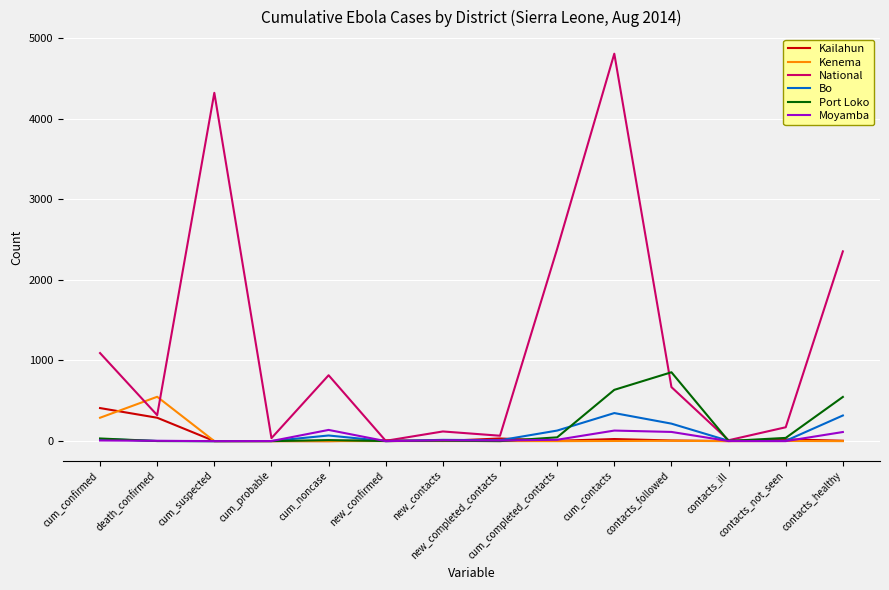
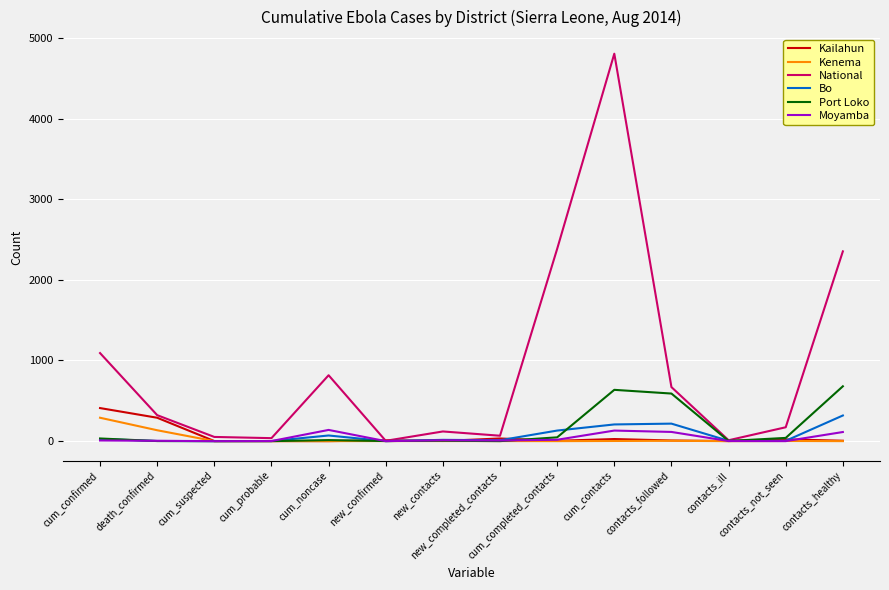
  {
    "Kailahun": {
      "cum_confirmed": 400
    },
    "Kenema": {
      "cum_confirmed": 300,
-     "death_confirmed": 600
+     "death_confirmed": 100
    },
    "National": {
      "cum_confirmed": 1100,
-     "cum_suspected": 4300,
+     "cum_suspected": 100,
      "cum_probable": 0,
      "cum_noncase": 800,
      "new_contacts": 100,
      "new_completed_contacts": 100,
      "cum_completed_contacts": 2400,
      "cum_contacts": 4800,
      "contacts_followed": 700,
      "contacts_not_seen": 200,
      "contacts_healthy": 2400
    },
    "Bo": {
      "cum_noncase": 100,
      "cum_completed_contacts": 100,
-     "cum_contacts": 300,
+     "cum_contacts": 200,
      "contacts_followed": 200,
      "contacts_healthy": 300
    },
    "Port Loko": {
      "cum_contacts": 600,
-     "contacts_followed": 900,
-     "contacts_healthy": 500
+     "contacts_followed": 600,
+     "contacts_healthy": 700
    },
    "Moyamba": {
      "cum_noncase": 100,
      "cum_contacts": 100,
      "contacts_followed": 100,
      "contacts_healthy": 100
    }
  }
